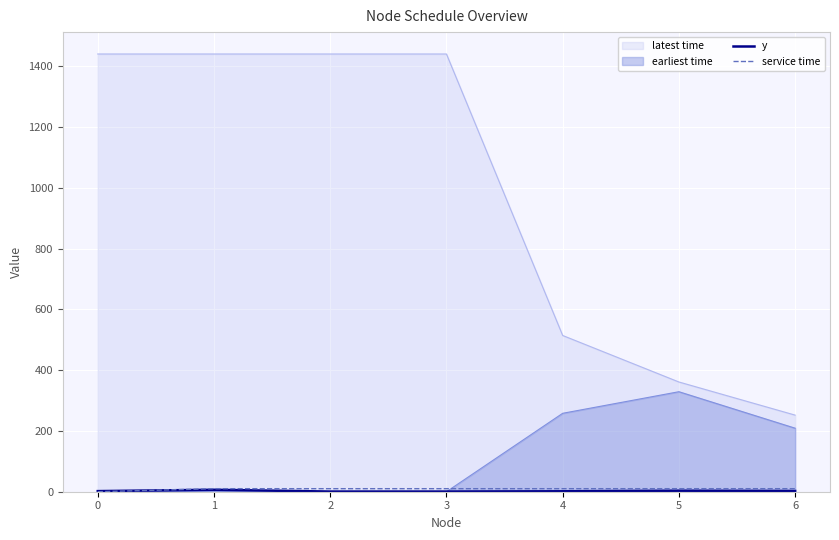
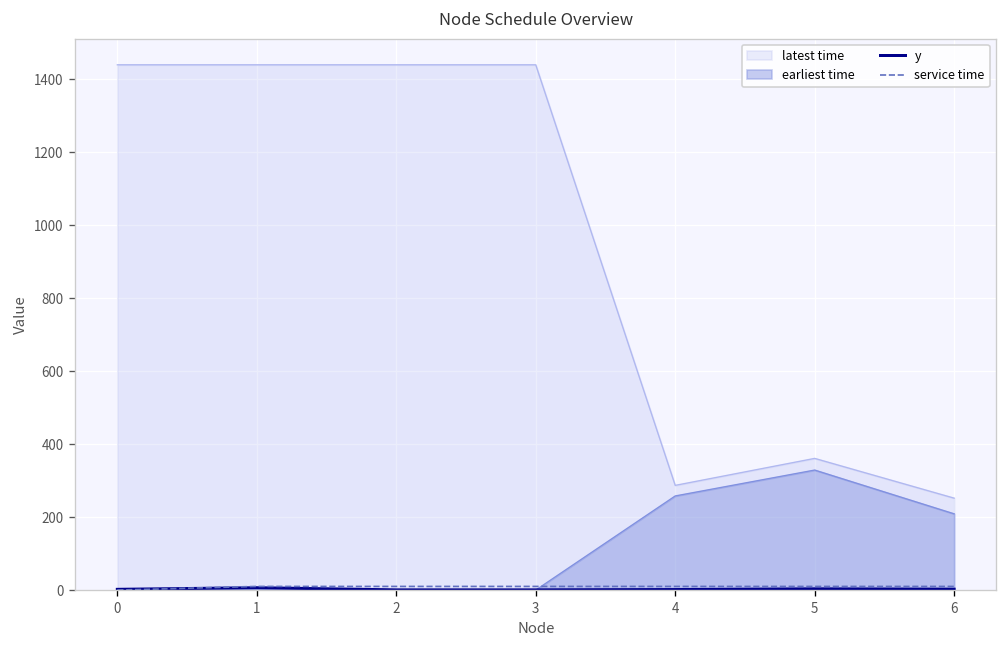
  {
    "latest time": {
      "0": 1440,
      "1": 1440,
      "2": 1440,
      "3": 1440,
-     "4": 510,
+     "4": 290,
      "5": 360,
      "6": 250
    },
    "y": {
      "4": 0
    }
  }
